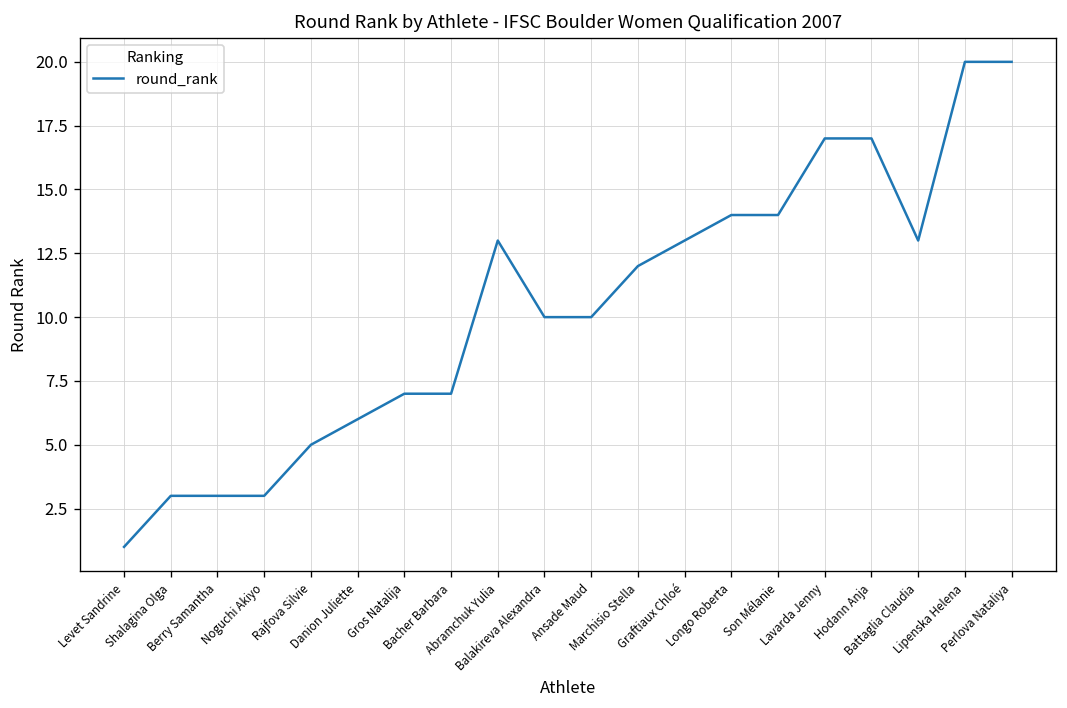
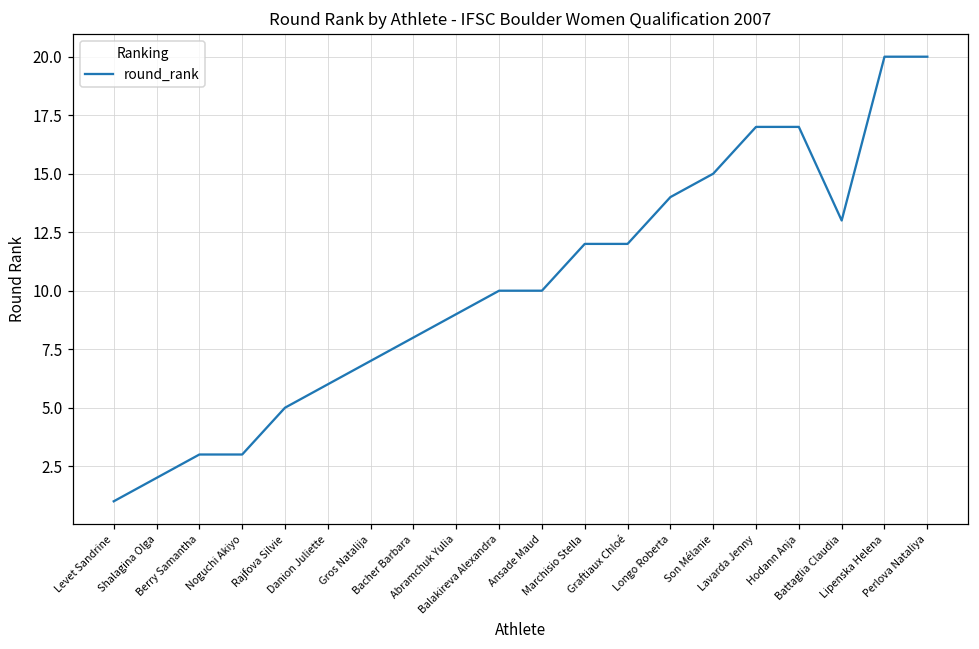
  {
    "Levet Sandrine": 1,
-   "Shalagina Olga": 3,
+   "Shalagina Olga": 2,
    "Berry Samantha": 3,
    "Noguchi Akiyo": 3,
    "Rajfova Silvie": 5,
    "Danion Juliette": 6,
    "Gros Natalija": 7,
-   "Bacher Barbara": 7,
-   "Abramchuk Yulia": 13,
+   "Bacher Barbara": 8,
+   "Abramchuk Yulia": 9,
    "Balakireva Alexandra": 10,
    "Ansade Maud": 10,
    "Marchisio Stella": 12,
-   "Graftiaux Chloé": 13,
+   "Graftiaux Chloé": 12,
    "Longo Roberta": 14,
-   "Son Mélanie": 14,
+   "Son Mélanie": 15,
    "Lavarda Jenny": 17,
    "Hodann Anja": 17,
    "Battaglia Claudia": 13,
    "Lipenska Helena": 20,
    "Perlova Nataliya": 20
  }
